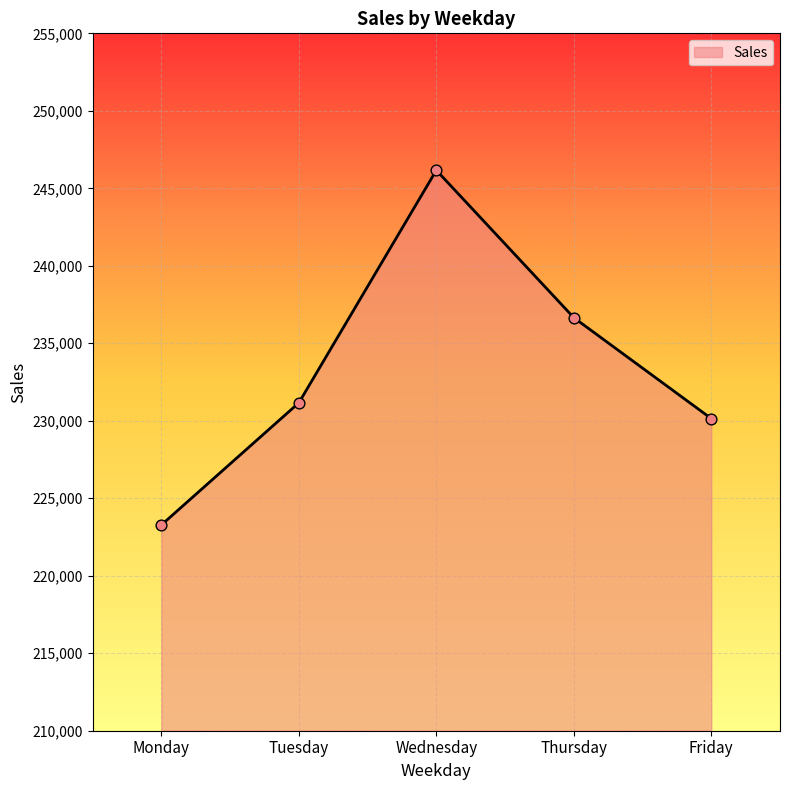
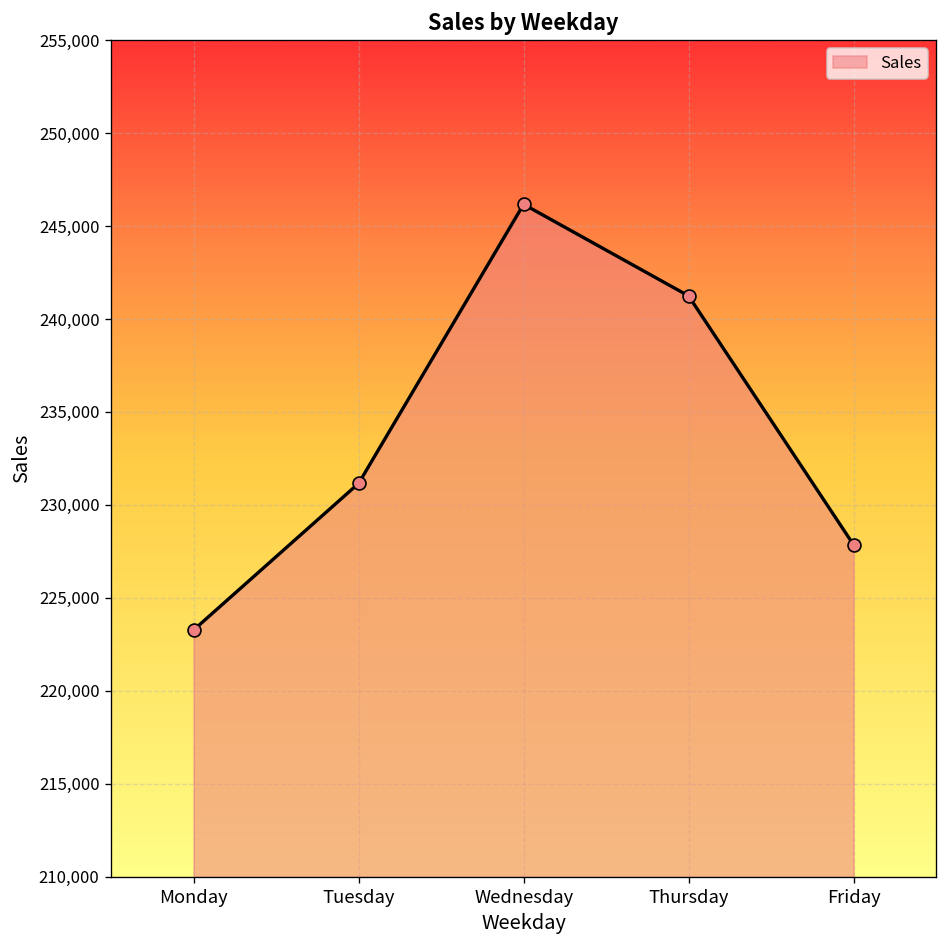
  {
    "Monday": "223,300",
    "Tuesday": "231,200",
    "Wednesday": "246,200",
-   "Thursday": "236,700",
-   "Friday": "230,100"
+   "Thursday": "241,200",
+   "Friday": "227,900"
  }
